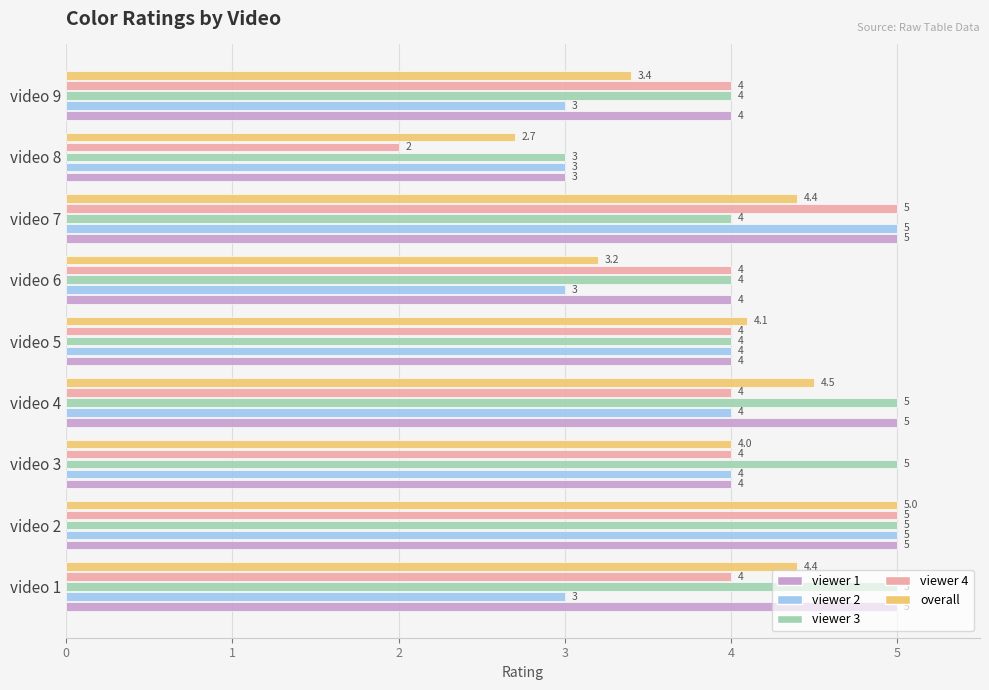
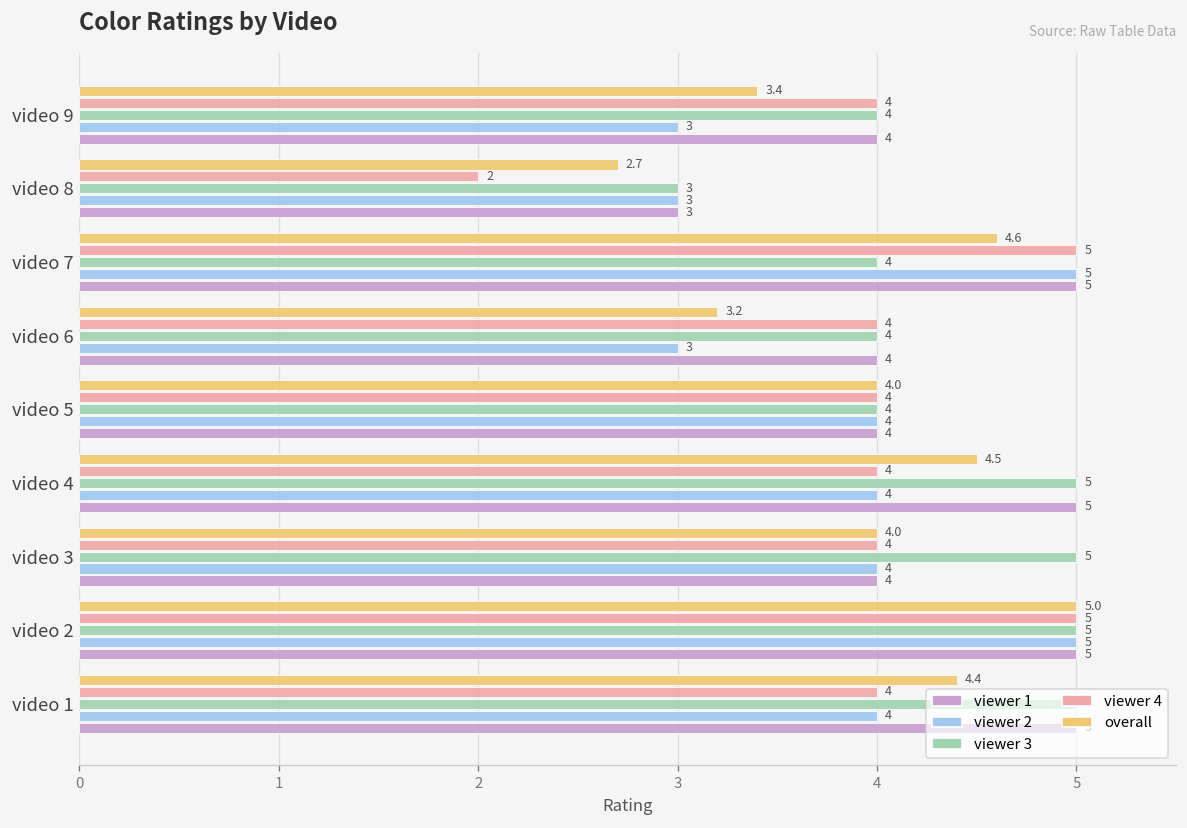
  {
    "viewer 2": {
      "video 9": 3,
      "video 8": 3,
      "video 7": 5,
      "video 6": 3,
      "video 5": 4,
      "video 4": 4,
      "video 3": 4,
      "video 2": 5,
-     "video 1": 3
+     "video 1": 4
    },
    "viewer 3": {
      "video 9": 4,
      "video 8": 3,
      "video 7": 4,
      "video 6": 4,
      "video 5": 4,
      "video 4": 5,
      "video 3": 5,
      "video 2": 5
    },
    "overall": {
      "video 9": 3.4,
      "video 8": 2.7,
-     "video 7": 4.4,
+     "video 7": 4.6,
      "video 6": 3.2,
-     "video 5": 4.1,
+     "video 5": 4.0,
      "video 4": 4.5,
      "video 3": 4.0,
      "video 2": 5.0
    }
  }
